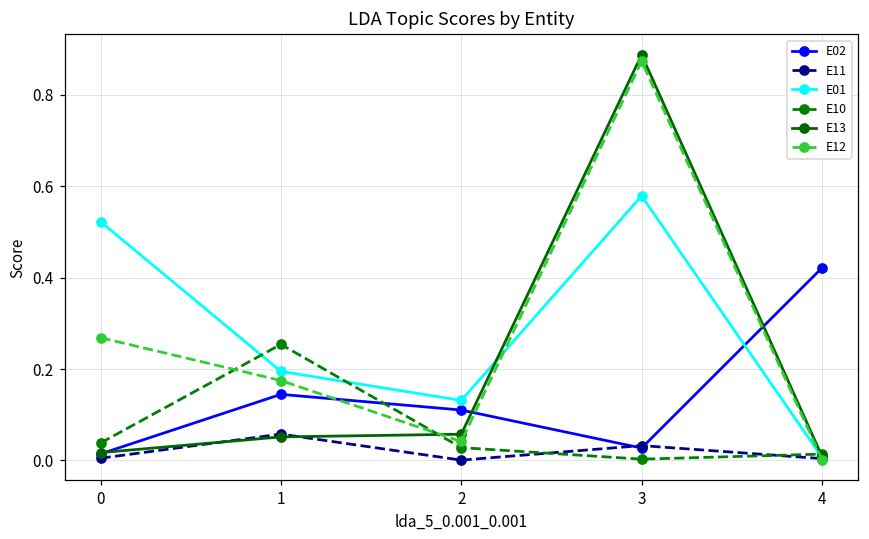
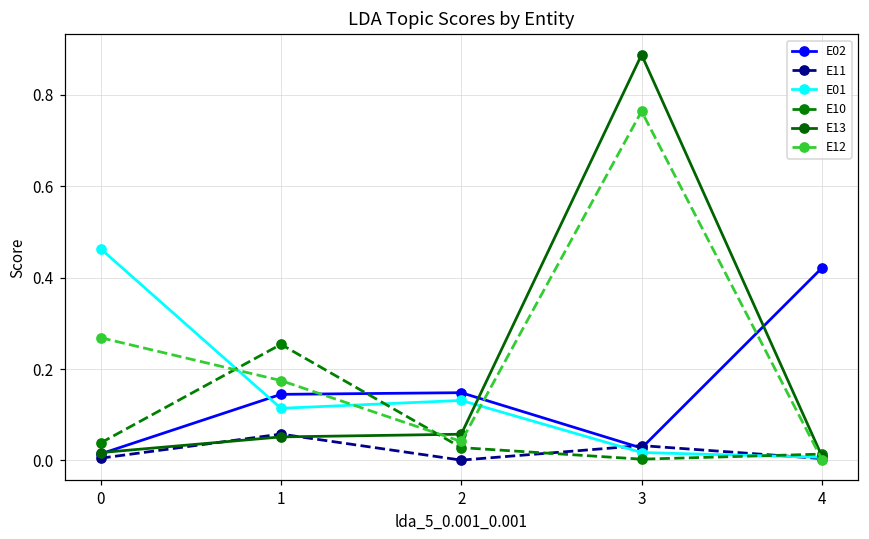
  {
    "E02": {
      "1": 0.14,
-     "2": 0.11,
+     "2": 0.15,
      "4": 0.42
    },
    "E11": {
      "0": 0.00,
      "1": 0.06,
      "2": 0.00
    },
    "E01": {
-     "0": 0.52,
-     "1": 0.19,
+     "0": 0.46,
+     "1": 0.11,
      "2": 0.13,
-     "3": 0.58
+     "3": 0.02
    },
    "E12": {
      "0": 0.27,
      "1": 0.17,
      "2": 0.04,
-     "3": 0.87
+     "3": 0.76
    }
  }
